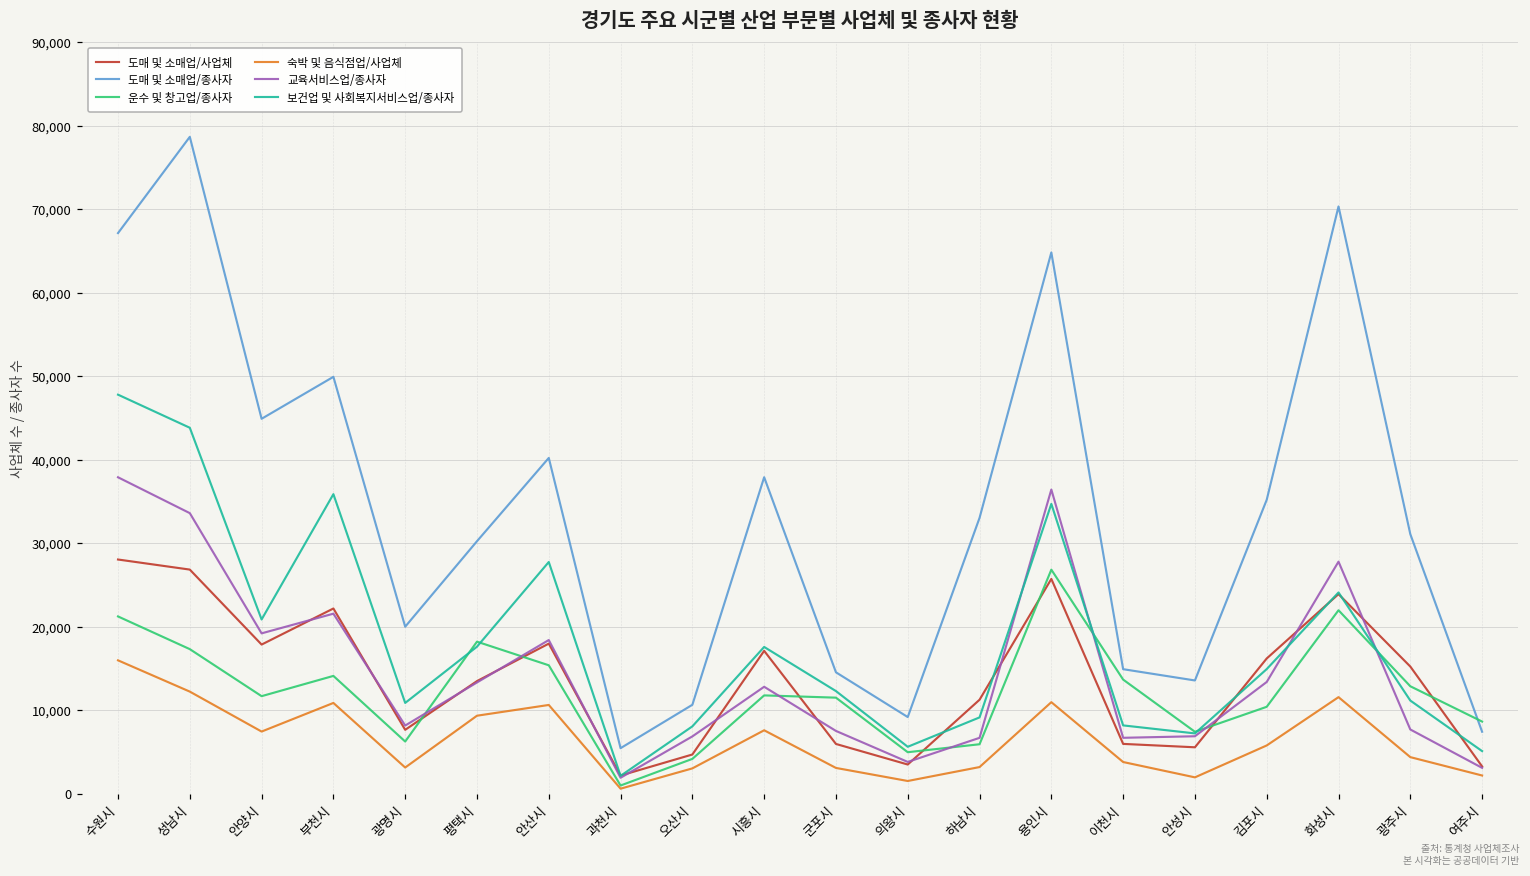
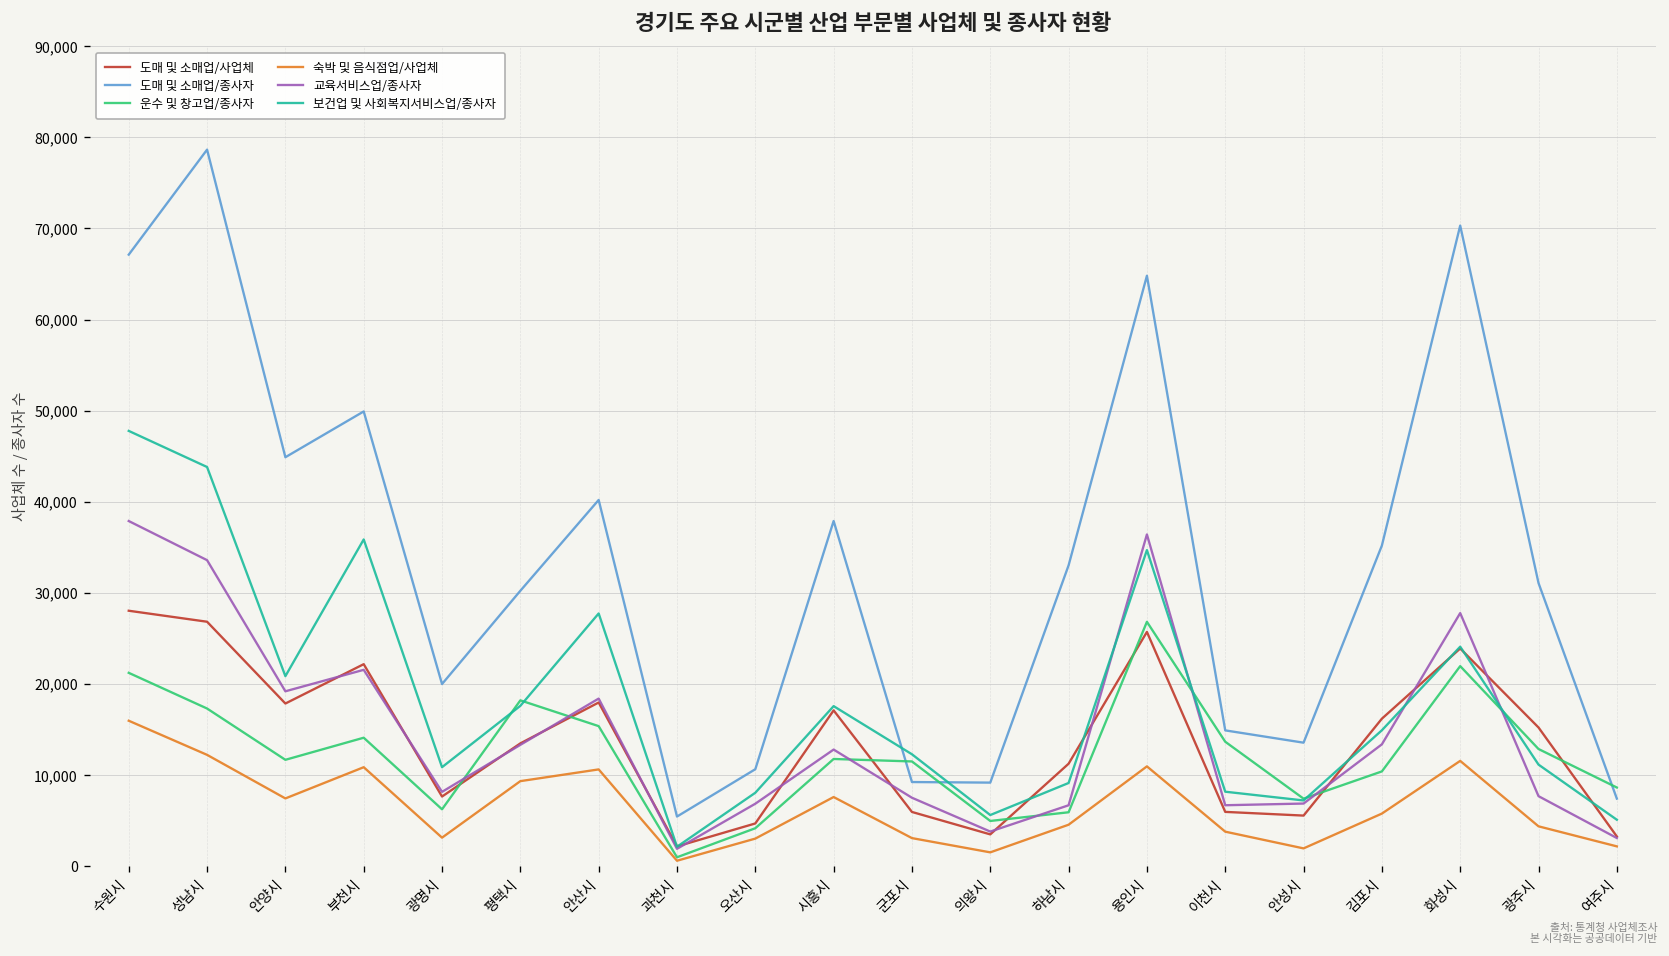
  {
    "도매 및 소매업/사업체": {
      "수원시": "28,000",
      "성남시": "27,000",
      "안양시": "18,000",
      "부천시": "22,000",
      "광명시": "8,000",
      "안산시": "18,000",
      "오산시": "5,000",
      "시흥시": "17,000",
      "군포시": "6,000",
      "하남시": "11,000",
      "용인시": "26,000",
      "이천시": "6,000",
      "안성시": "6,000",
      "김포시": "16,000",
      "광주시": "15,000"
    },
    "도매 및 소매업/종사자": {
      "수원시": "67,000",
      "성남시": "79,000",
      "안양시": "45,000",
      "부천시": "50,000",
      "광명시": "20,000",
      "평택시": "30,000",
      "안산시": "40,000",
      "과천시": "5,000",
      "오산시": "11,000",
      "시흥시": "38,000",
-     "군포시": "15,000",
+     "군포시": "9,000",
      "의왕시": "9,000",
      "하남시": "33,000",
      "용인시": "65,000",
      "이천시": "15,000",
      "안성시": "14,000",
      "김포시": "35,000",
      "화성시": "70,000",
      "광주시": "31,000",
      "여주시": "7,000"
    },
    "숙박 및 음식점업/사업체": {
      "수원시": "16,000",
      "성남시": "12,000",
      "안양시": "7,000",
      "부천시": "11,000",
      "광명시": "3,000",
      "평택시": "9,000",
      "안산시": "11,000",
      "과천시": "1,000",
      "오산시": "3,000",
      "시흥시": "8,000",
      "군포시": "3,000",
      "의왕시": "2,000",
-     "하남시": "3,000",
+     "하남시": "5,000",
      "용인시": "11,000",
      "이천시": "4,000",
      "안성시": "2,000",
      "김포시": "6,000",
      "화성시": "12,000",
      "광주시": "4,000",
      "여주시": "2,000"
    },
    "교육서비스업/종사자": {
      "수원시": "38,000",
      "성남시": "34,000",
      "안양시": "19,000",
      "부천시": "22,000",
      "광명시": "8,000",
      "안산시": "18,000",
      "오산시": "7,000",
      "시흥시": "13,000",
      "군포시": "7,000",
      "하남시": "7,000",
      "용인시": "36,000",
      "이천시": "7,000",
      "안성시": "7,000",
      "김포시": "13,000",
      "화성시": "28,000",
      "광주시": "8,000"
    }
  }
